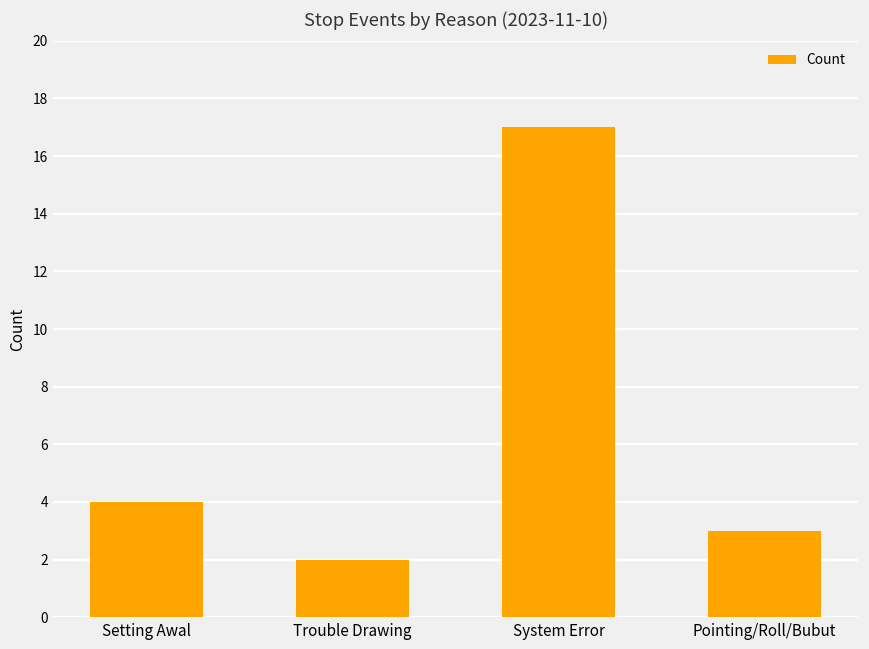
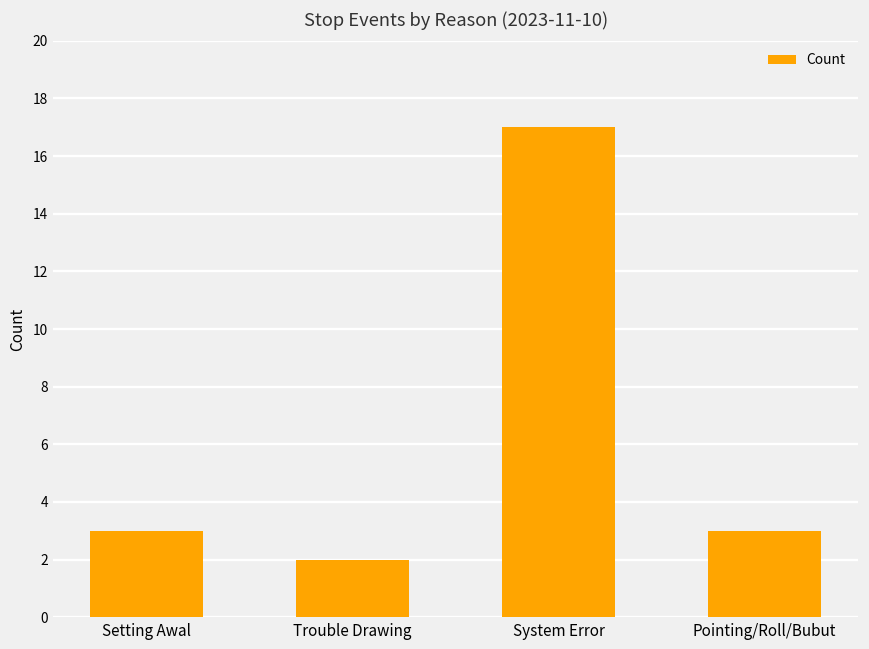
  {
-   "Setting Awal": 4,
+   "Setting Awal": 3,
    "Trouble Drawing": 2,
    "System Error": 17,
    "Pointing/Roll/Bubut": 3
  }
